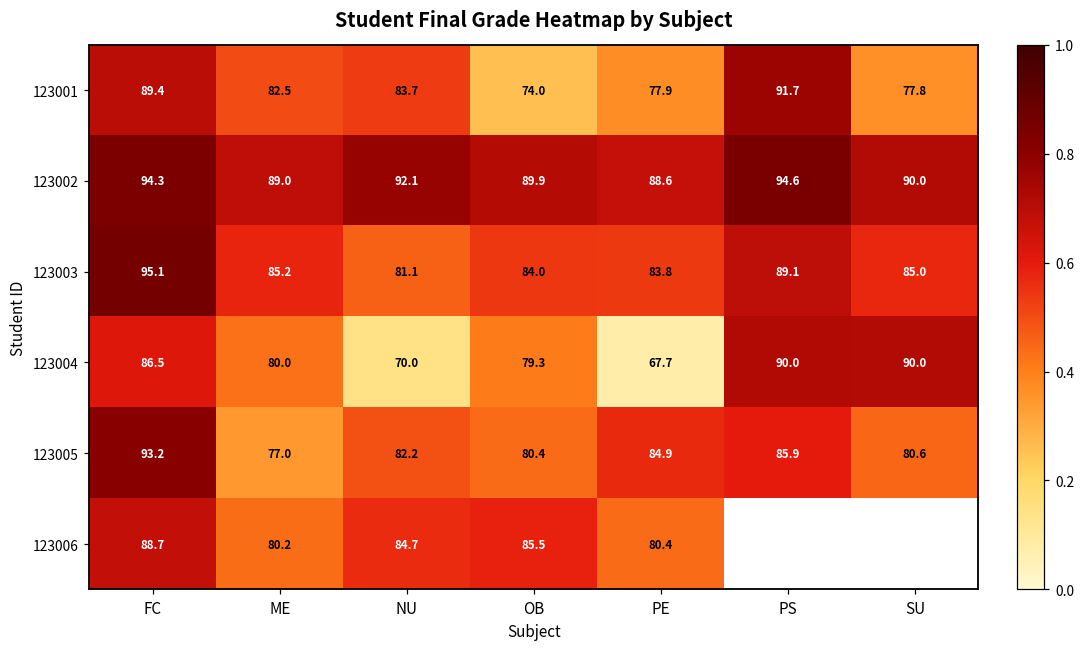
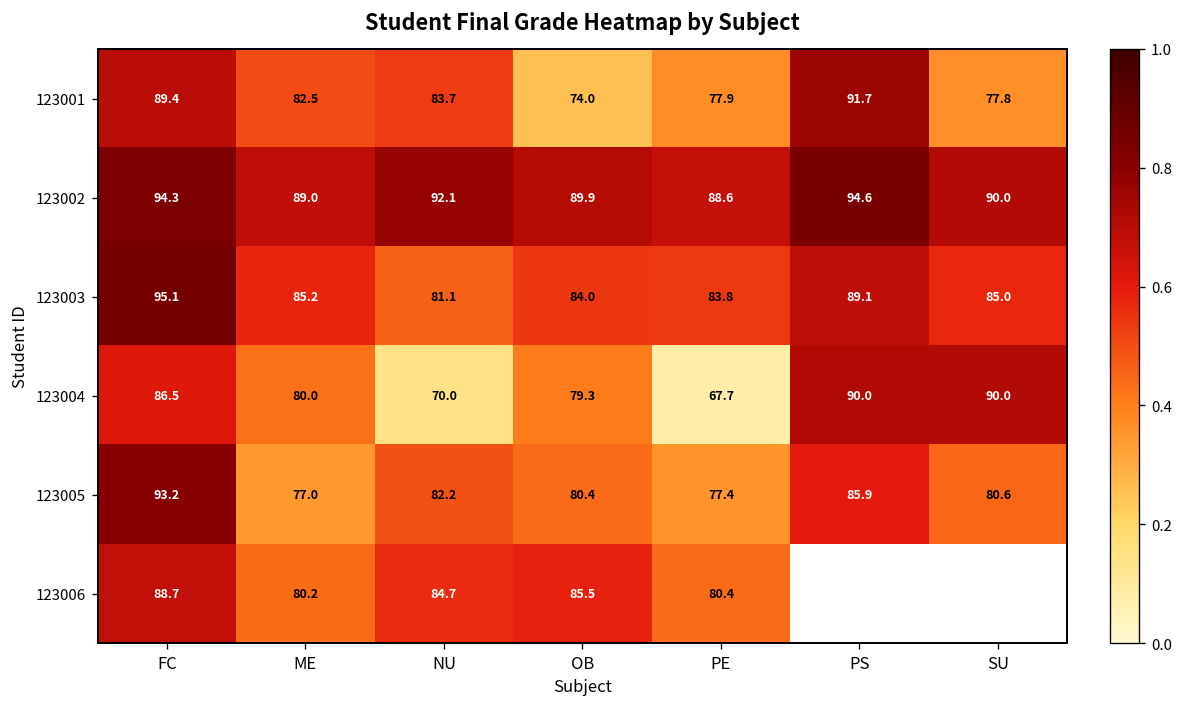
  {
    "123001": {
      "FC": 89.4,
      "ME": 82.5,
      "NU": 83.7,
      "OB": 74.0,
      "PE": 77.9,
      "PS": 91.7,
      "SU": 77.8
    },
    "123002": {
      "FC": 94.3,
      "ME": 89.0,
      "NU": 92.1,
      "OB": 89.9,
      "PE": 88.6,
      "PS": 94.6,
      "SU": 90.0
    },
    "123003": {
      "FC": 95.1,
      "ME": 85.2,
      "NU": 81.1,
      "OB": 84.0,
      "PE": 83.8,
      "PS": 89.1,
      "SU": 85.0
    },
    "123004": {
      "FC": 86.5,
      "ME": 80.0,
      "NU": 70.0,
      "OB": 79.3,
      "PE": 67.7,
      "PS": 90.0,
      "SU": 90.0
    },
    "123005": {
      "FC": 93.2,
      "ME": 77.0,
      "NU": 82.2,
      "OB": 80.4,
-     "PE": 84.9,
+     "PE": 77.4,
      "PS": 85.9,
      "SU": 80.6
    },
    "123006": {
      "FC": 88.7,
      "ME": 80.2,
      "NU": 84.7,
      "OB": 85.5,
      "PE": 80.4
    }
  }
